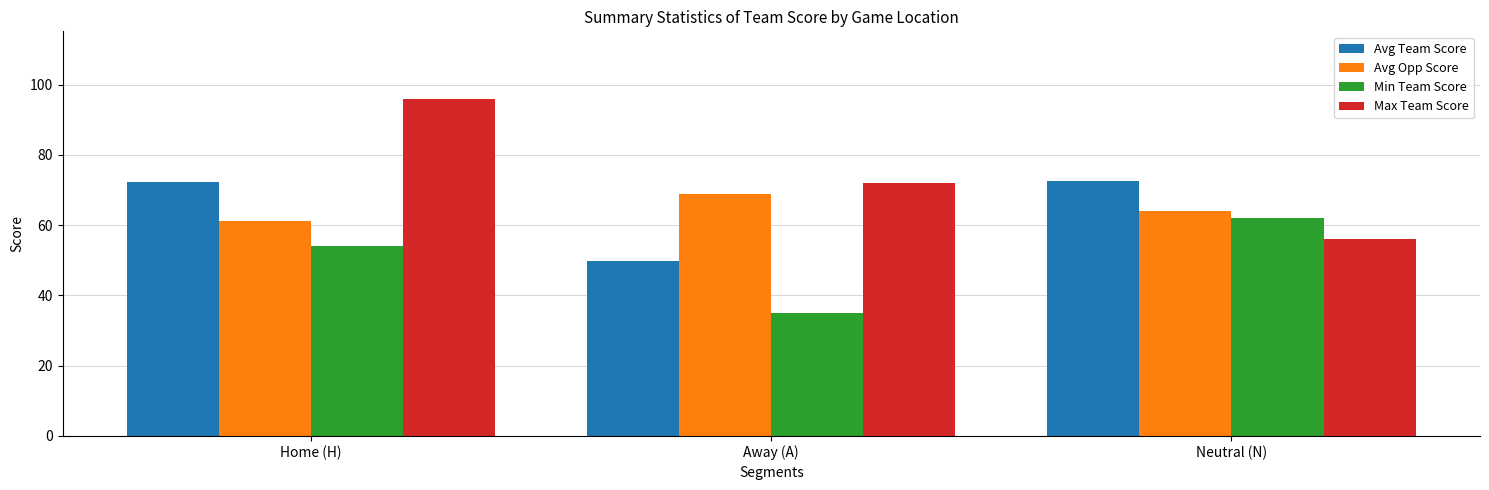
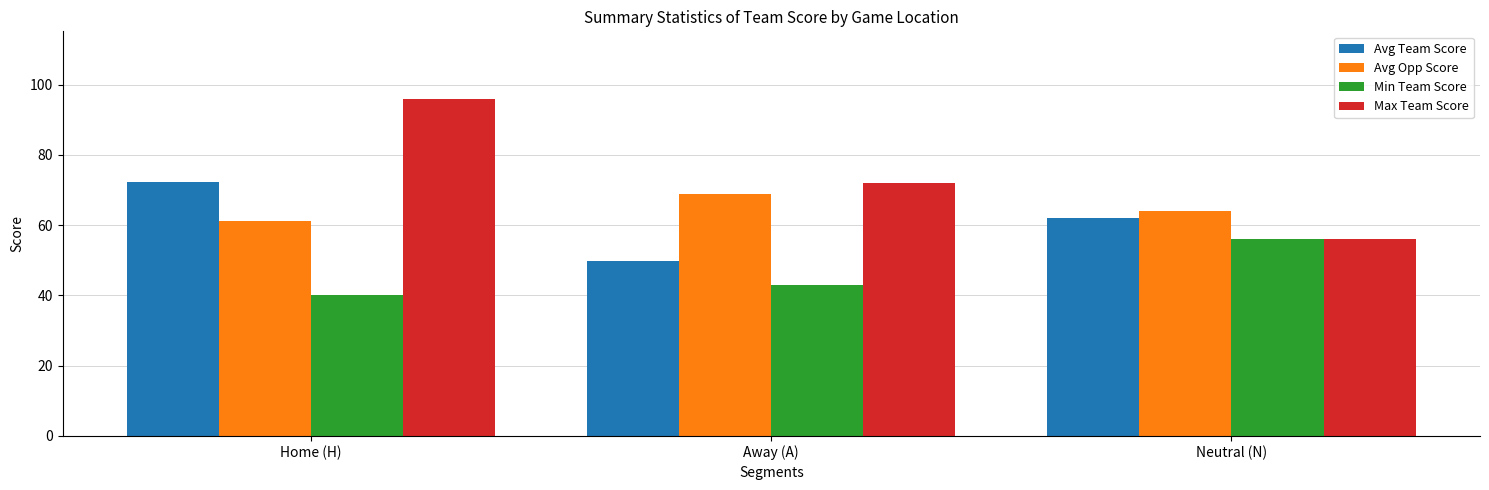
  {
    "Avg Team Score": {
      "Home (H)": 72,
      "Away (A)": 50,
-     "Neutral (N)": 73
+     "Neutral (N)": 62
    },
    "Avg Opp Score": {
      "Home (H)": 61,
      "Away (A)": 69,
      "Neutral (N)": 64
    },
    "Min Team Score": {
-     "Home (H)": 54,
-     "Away (A)": 35,
-     "Neutral (N)": 62
+     "Home (H)": 40,
+     "Away (A)": 43,
+     "Neutral (N)": 56
    },
    "Max Team Score": {
      "Home (H)": 96,
      "Away (A)": 72,
      "Neutral (N)": 56
    }
  }
